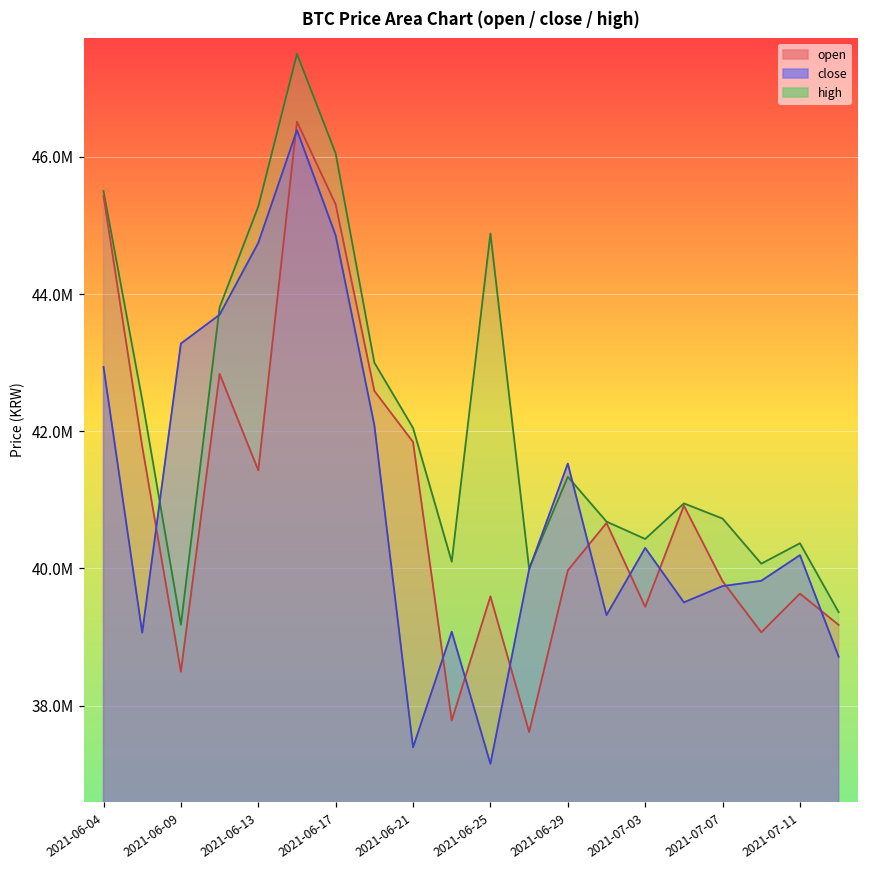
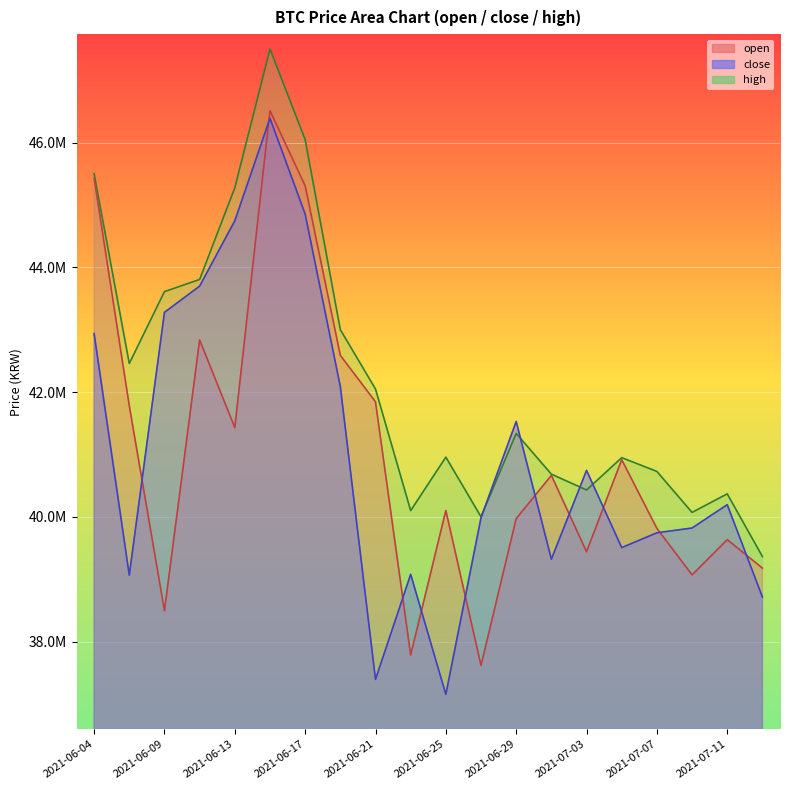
  {
    "open": {
      "2021-06-04": 45400000,
      "2021-06-09": 38500000,
      "2021-06-13": 41400000,
      "2021-06-17": 45300000,
      "2021-06-21": 41800000,
-     "2021-06-25": 39600000,
+     "2021-06-25": 40100000,
      "2021-06-29": 40000000,
      "2021-07-03": 39400000,
      "2021-07-07": 39800000,
      "2021-07-11": 39600000
    },
    "close": {
      "2021-06-04": 42900000,
      "2021-06-09": 43300000,
      "2021-06-13": 44700000,
      "2021-06-17": 44900000,
      "2021-06-21": 37400000,
      "2021-06-25": 37200000,
      "2021-06-29": 41500000,
-     "2021-07-03": 40300000,
+     "2021-07-03": 40700000,
      "2021-07-07": 39700000,
      "2021-07-11": 40200000
    },
    "high": {
      "2021-06-04": 45500000,
-     "2021-06-09": 39200000,
+     "2021-06-09": 43600000,
      "2021-06-13": 45300000,
      "2021-06-17": 46000000,
      "2021-06-21": 42000000,
-     "2021-06-25": 44900000,
+     "2021-06-25": 41000000,
      "2021-06-29": 41300000,
      "2021-07-03": 40400000,
      "2021-07-07": 40700000,
      "2021-07-11": 40400000
    }
  }
